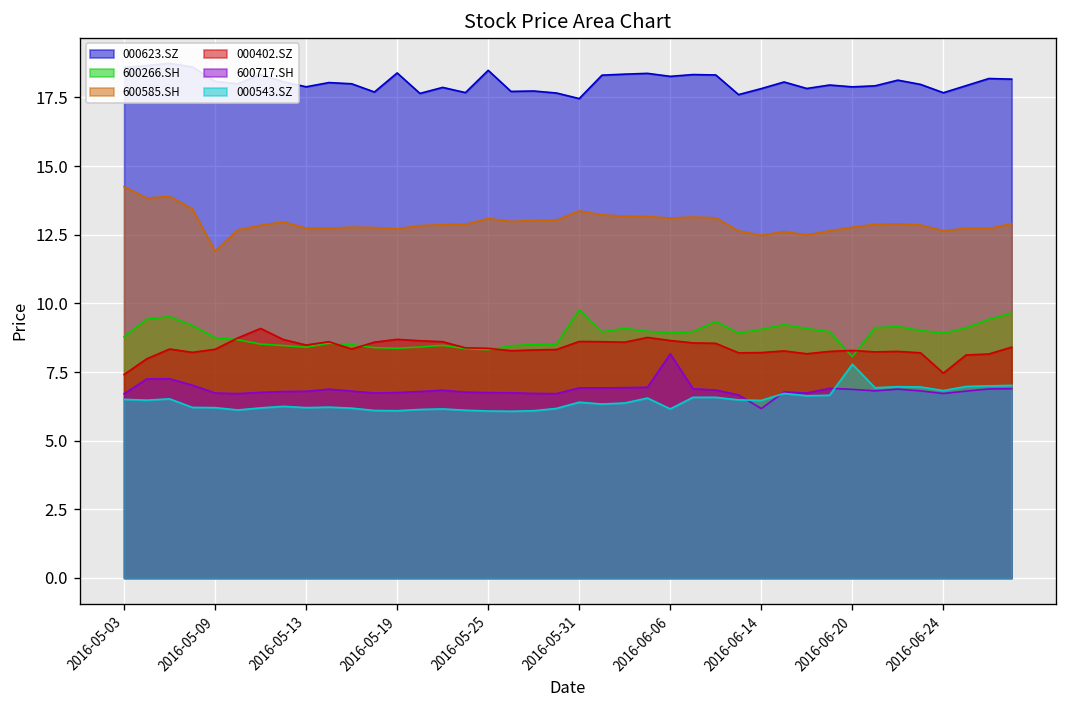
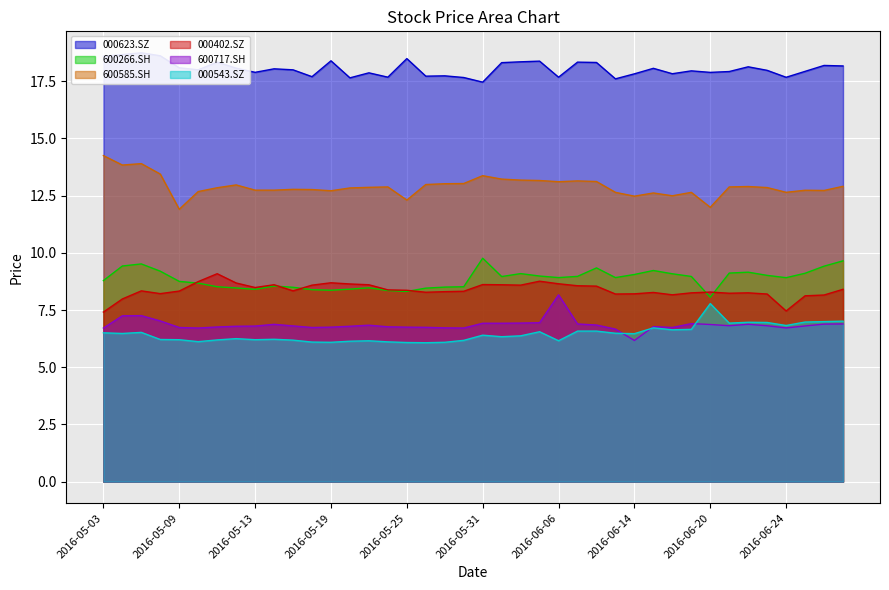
  {
    "000623.SZ": {
      "2016-05-13": 17.9,
      "2016-05-19": 18.4,
      "2016-05-25": 18.5,
      "2016-05-31": 17.5,
-     "2016-06-06": 18.3,
+     "2016-06-06": 17.7,
      "2016-06-14": 17.8,
      "2016-06-20": 17.9,
      "2016-06-24": 17.7
    },
    "600266.SH": {
      "2016-05-03": 8.8,
      "2016-05-09": 8.8,
      "2016-05-19": 8.4,
      "2016-05-31": 9.8,
      "2016-06-06": 8.9,
      "2016-06-14": 9.1,
      "2016-06-20": 8.1,
      "2016-06-24": 8.9
    },
    "600585.SH": {
      "2016-05-03": 14.2,
      "2016-05-09": 11.9,
      "2016-05-13": 12.7,
      "2016-05-19": 12.7,
-     "2016-05-25": 13.1,
+     "2016-05-25": 12.3,
      "2016-05-31": 13.4,
      "2016-06-06": 13.1,
      "2016-06-14": 12.5,
-     "2016-06-20": 12.8,
+     "2016-06-20": 12.0,
      "2016-06-24": 12.6
    },
    "000402.SZ": {
      "2016-05-03": 7.4,
      "2016-05-09": 8.3,
      "2016-05-19": 8.7,
      "2016-05-31": 8.6,
      "2016-06-06": 8.6,
      "2016-06-14": 8.2,
      "2016-06-20": 8.3,
      "2016-06-24": 7.5
    },
    "600717.SH": {
      "2016-05-03": 6.7,
      "2016-05-09": 6.7,
      "2016-05-13": 6.8,
      "2016-05-19": 6.8,
      "2016-05-25": 6.8,
      "2016-05-31": 6.9,
      "2016-06-06": 8.2,
      "2016-06-14": 6.2,
      "2016-06-20": 6.9
    },
    "000543.SZ": {
      "2016-05-03": 6.5,
      "2016-05-09": 6.2,
      "2016-05-13": 6.2,
      "2016-05-19": 6.1,
      "2016-05-25": 6.1,
      "2016-05-31": 6.4,
      "2016-06-06": 6.2,
      "2016-06-14": 6.5,
      "2016-06-20": 7.8
    }
  }
